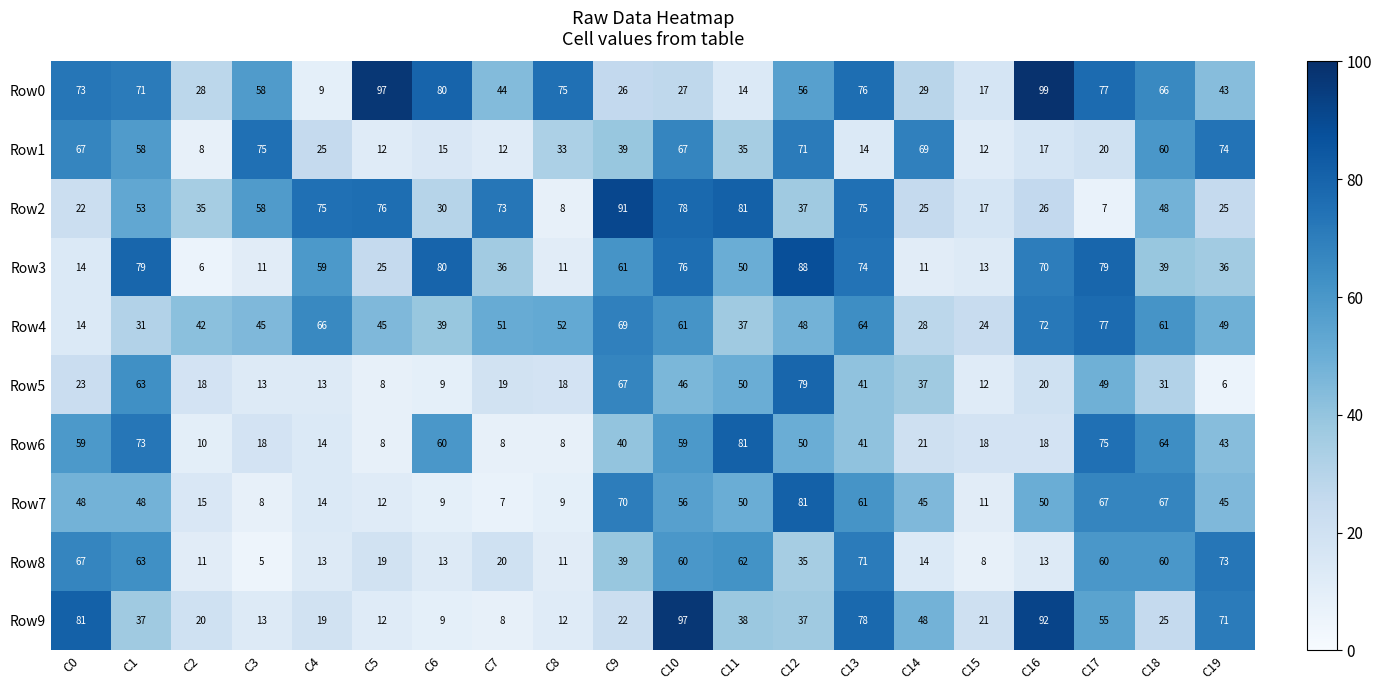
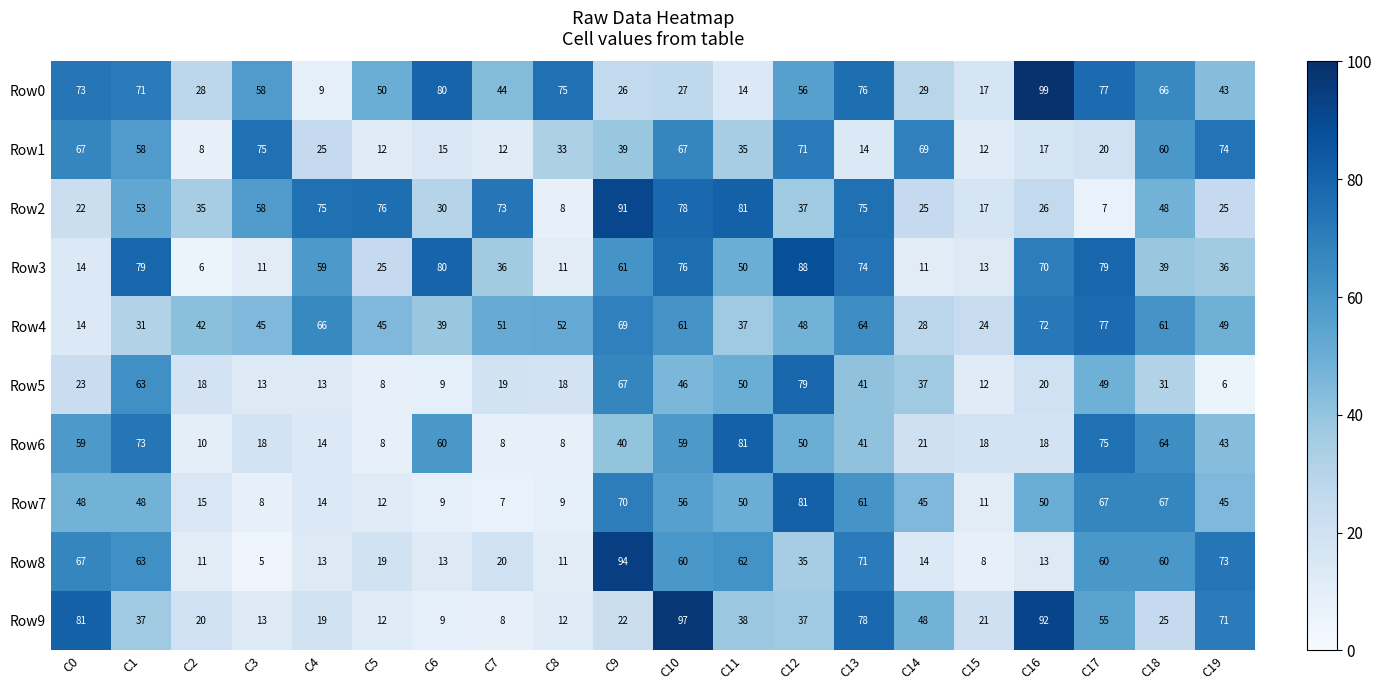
  {
    "Row0": {
      "C0": 73,
      "C1": 71,
      "C2": 28,
      "C3": 58,
      "C4": 9,
-     "C5": 97,
+     "C5": 50,
      "C6": 80,
      "C7": 44,
      "C8": 75,
      "C9": 26,
      "C10": 27,
      "C11": 14,
      "C12": 56,
      "C13": 76,
      "C14": 29,
      "C15": 17,
      "C16": 99,
      "C17": 77,
      "C18": 66,
      "C19": 43
    },
    "Row1": {
      "C0": 67,
      "C1": 58,
      "C2": 8,
      "C3": 75,
      "C4": 25,
      "C5": 12,
      "C6": 15,
      "C7": 12,
      "C8": 33,
      "C9": 39,
      "C10": 67,
      "C11": 35,
      "C12": 71,
      "C13": 14,
      "C14": 69,
      "C15": 12,
      "C16": 17,
      "C17": 20,
      "C18": 60,
      "C19": 74
    },
    "Row2": {
      "C0": 22,
      "C1": 53,
      "C2": 35,
      "C3": 58,
      "C4": 75,
      "C5": 76,
      "C6": 30,
      "C7": 73,
      "C8": 8,
      "C9": 91,
      "C10": 78,
      "C11": 81,
      "C12": 37,
      "C13": 75,
      "C14": 25,
      "C15": 17,
      "C16": 26,
      "C17": 7,
      "C18": 48,
      "C19": 25
    },
    "Row3": {
      "C0": 14,
      "C1": 79,
      "C2": 6,
      "C3": 11,
      "C4": 59,
      "C5": 25,
      "C6": 80,
      "C7": 36,
      "C8": 11,
      "C9": 61,
      "C10": 76,
      "C11": 50,
      "C12": 88,
      "C13": 74,
      "C14": 11,
      "C15": 13,
      "C16": 70,
      "C17": 79,
      "C18": 39,
      "C19": 36
    },
    "Row4": {
      "C0": 14,
      "C1": 31,
      "C2": 42,
      "C3": 45,
      "C4": 66,
      "C5": 45,
      "C6": 39,
      "C7": 51,
      "C8": 52,
      "C9": 69,
      "C10": 61,
      "C11": 37,
      "C12": 48,
      "C13": 64,
      "C14": 28,
      "C15": 24,
      "C16": 72,
      "C17": 77,
      "C18": 61,
      "C19": 49
    },
    "Row5": {
      "C0": 23,
      "C1": 63,
      "C2": 18,
      "C3": 13,
      "C4": 13,
      "C5": 8,
      "C6": 9,
      "C7": 19,
      "C8": 18,
      "C9": 67,
      "C10": 46,
      "C11": 50,
      "C12": 79,
      "C13": 41,
      "C14": 37,
      "C15": 12,
      "C16": 20,
      "C17": 49,
      "C18": 31,
      "C19": 6
    },
    "Row6": {
      "C0": 59,
      "C1": 73,
      "C2": 10,
      "C3": 18,
      "C4": 14,
      "C5": 8,
      "C6": 60,
      "C7": 8,
      "C8": 8,
      "C9": 40,
      "C10": 59,
      "C11": 81,
      "C12": 50,
      "C13": 41,
      "C14": 21,
      "C15": 18,
      "C16": 18,
      "C17": 75,
      "C18": 64,
      "C19": 43
    },
    "Row7": {
      "C0": 48,
      "C1": 48,
      "C2": 15,
      "C3": 8,
      "C4": 14,
      "C5": 12,
      "C6": 9,
      "C7": 7,
      "C8": 9,
      "C9": 70,
      "C10": 56,
      "C11": 50,
      "C12": 81,
      "C13": 61,
      "C14": 45,
      "C15": 11,
      "C16": 50,
      "C17": 67,
      "C18": 67,
      "C19": 45
    },
    "Row8": {
      "C0": 67,
      "C1": 63,
      "C2": 11,
      "C3": 5,
      "C4": 13,
      "C5": 19,
      "C6": 13,
      "C7": 20,
      "C8": 11,
-     "C9": 39,
+     "C9": 94,
      "C10": 60,
      "C11": 62,
      "C12": 35,
      "C13": 71,
      "C14": 14,
      "C15": 8,
      "C16": 13,
      "C17": 60,
      "C18": 60,
      "C19": 73
    },
    "Row9": {
      "C0": 81,
      "C1": 37,
      "C2": 20,
      "C3": 13,
      "C4": 19,
      "C5": 12,
      "C6": 9,
      "C7": 8,
      "C8": 12,
      "C9": 22,
      "C10": 97,
      "C11": 38,
      "C12": 37,
      "C13": 78,
      "C14": 48,
      "C15": 21,
      "C16": 92,
      "C17": 55,
      "C18": 25,
      "C19": 71
    }
  }
